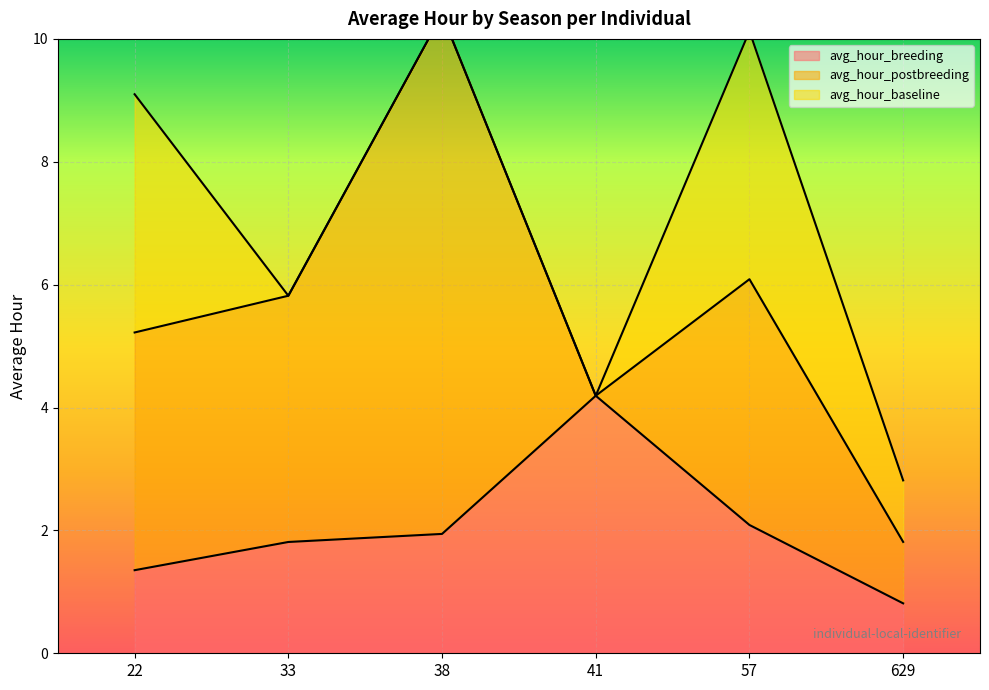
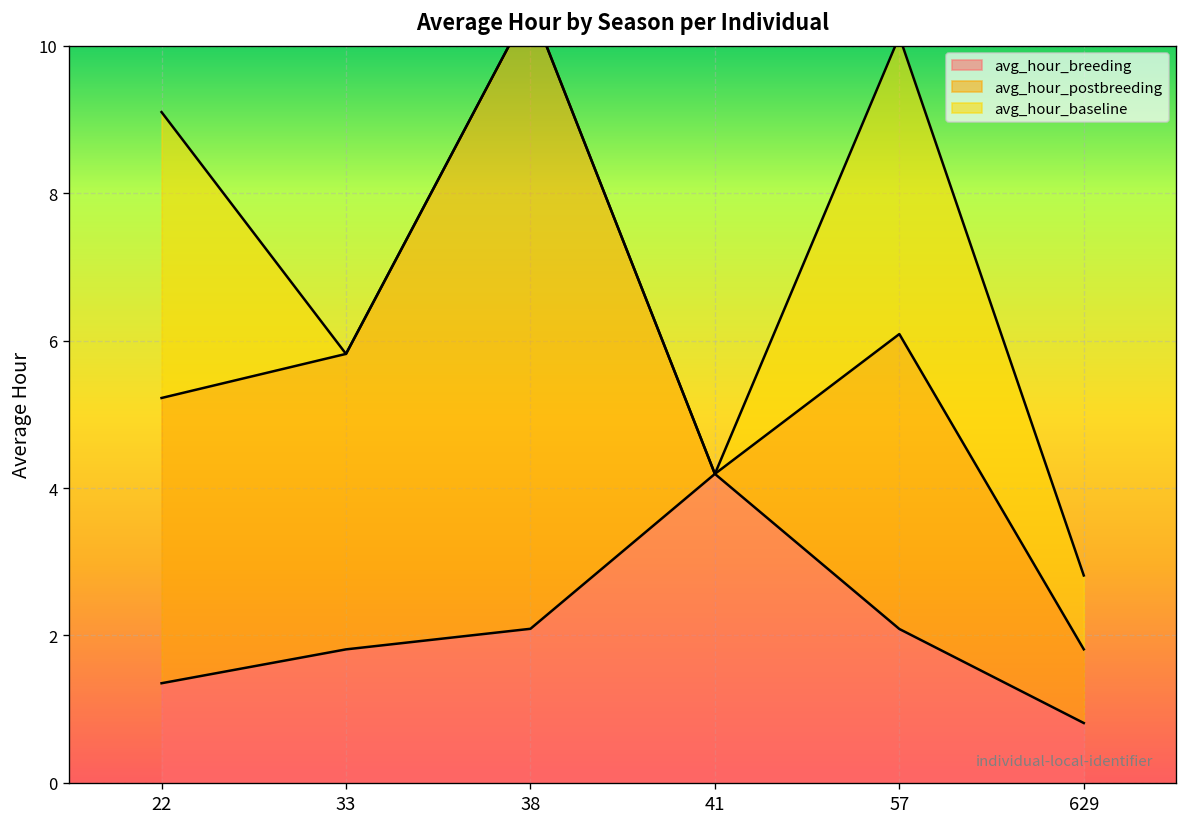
  {
    "avg_hour_breeding": {
      "22": 1.4,
      "33": 1.8,
-     "38": 1.9,
+     "38": 2.1,
      "57": 2.1,
      "629": 0.8
    }
  }
